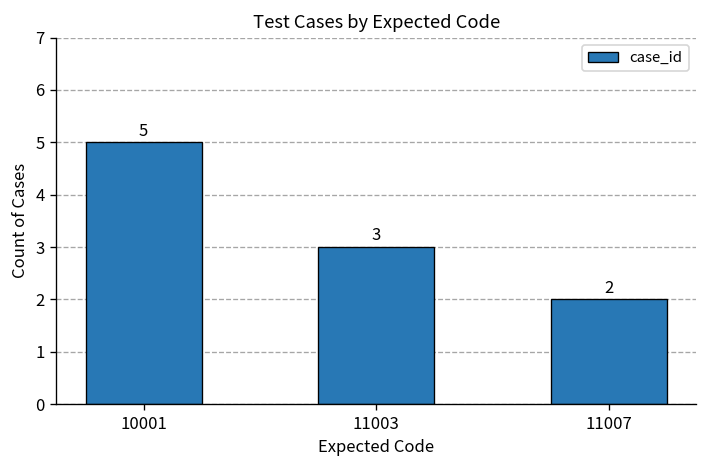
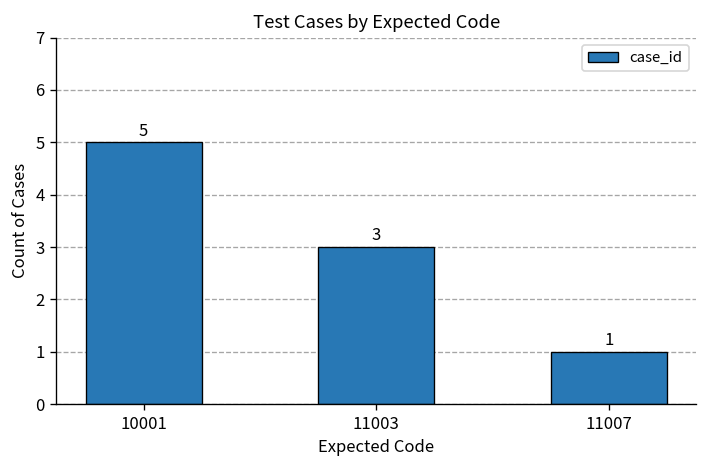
  {
    "10001": 5,
    "11003": 3,
-   "11007": 2
+   "11007": 1
  }
